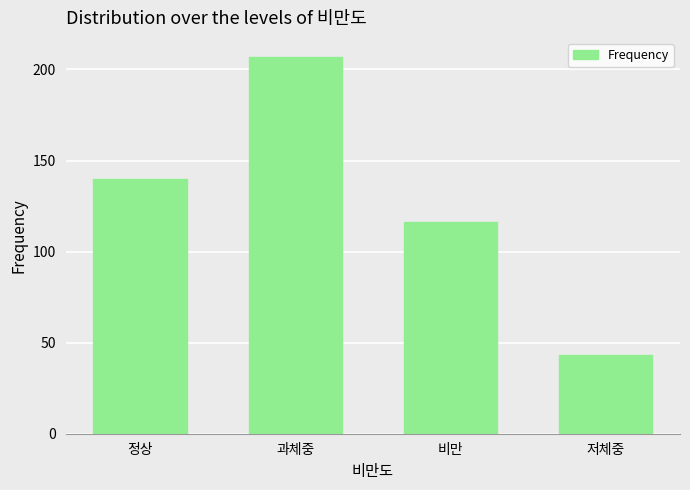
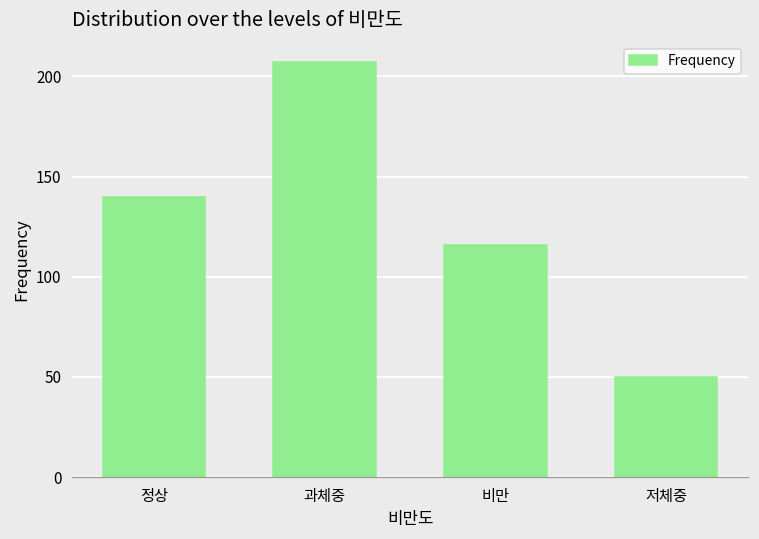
  {
    "정상": 140,
    "과체중": 207,
    "비만": 116,
-   "저체중": 43
+   "저체중": 50
  }
